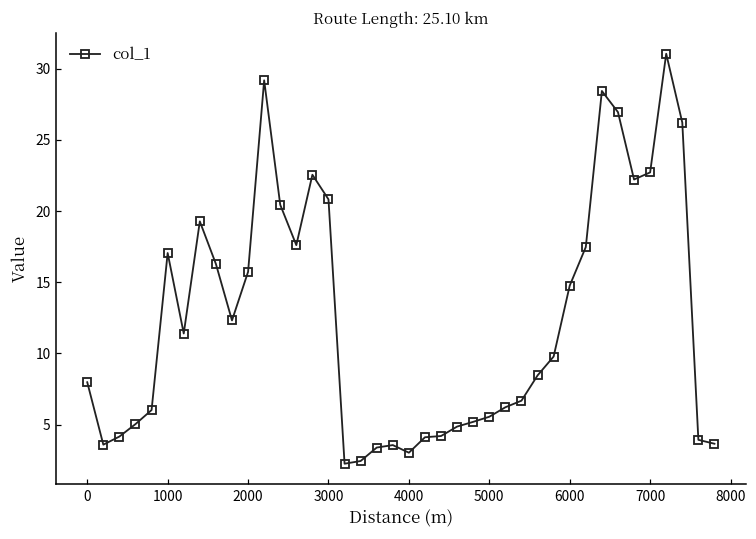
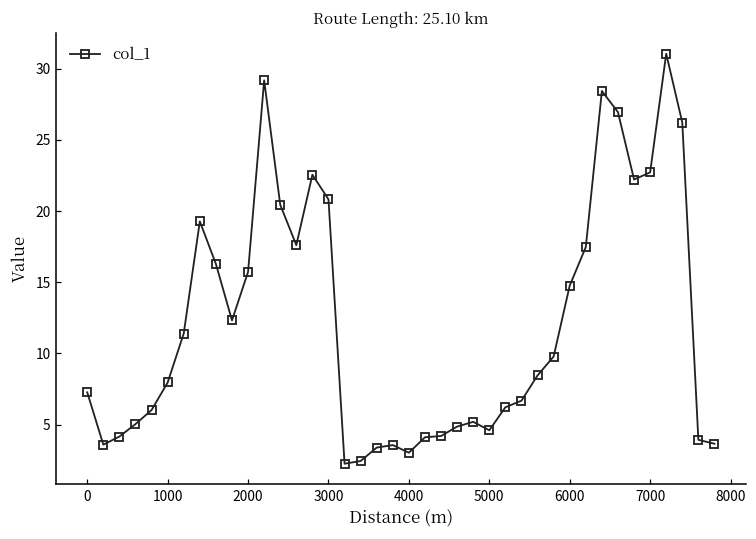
  {
-   "0": 8.0,
-   "1000": 17.1,
+   "0": 7.3,
+   "1000": 8.0,
    "2000": 15.7,
    "3000": 20.8,
    "4000": 3.0,
-   "5000": 5.6,
+   "5000": 4.6,
    "6000": 14.8,
    "7000": 22.7
  }
